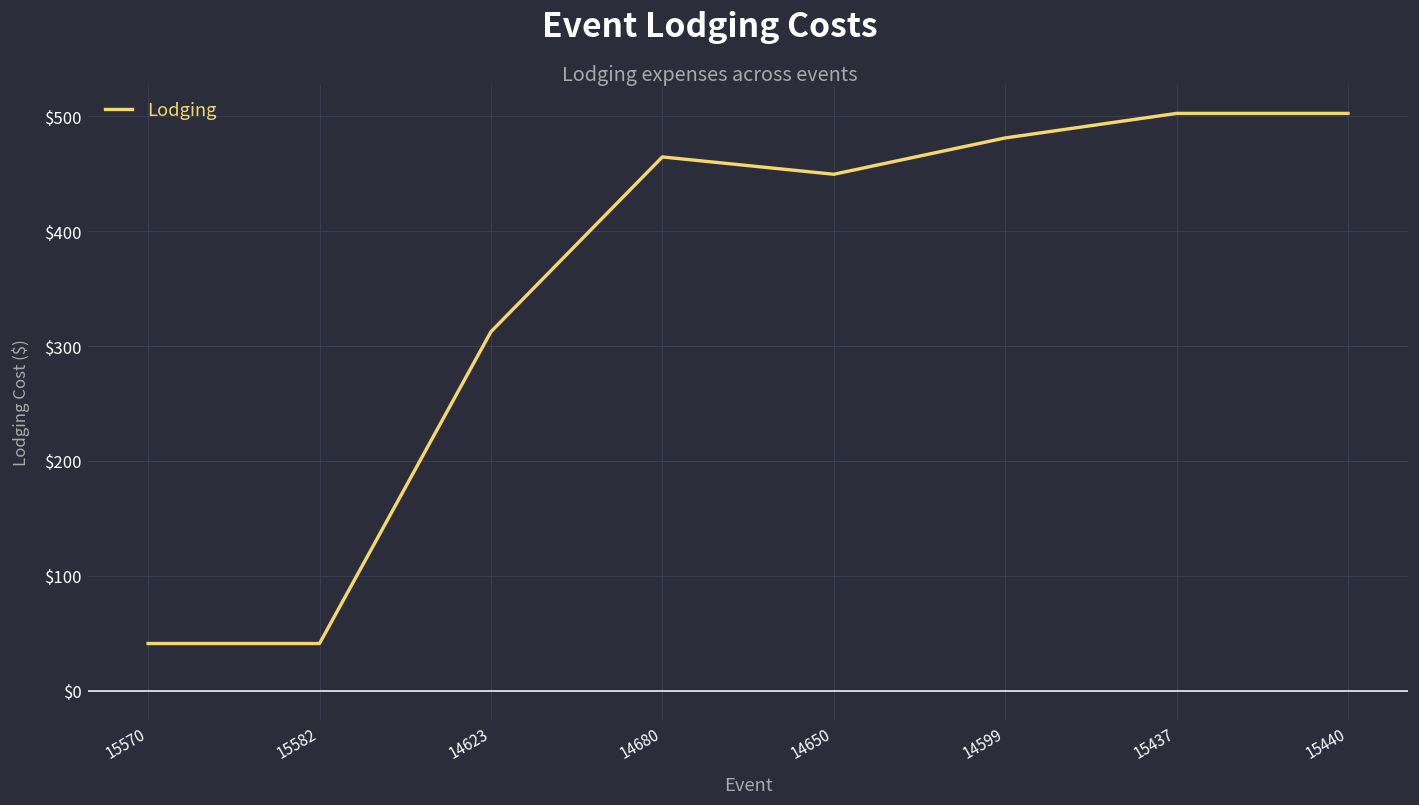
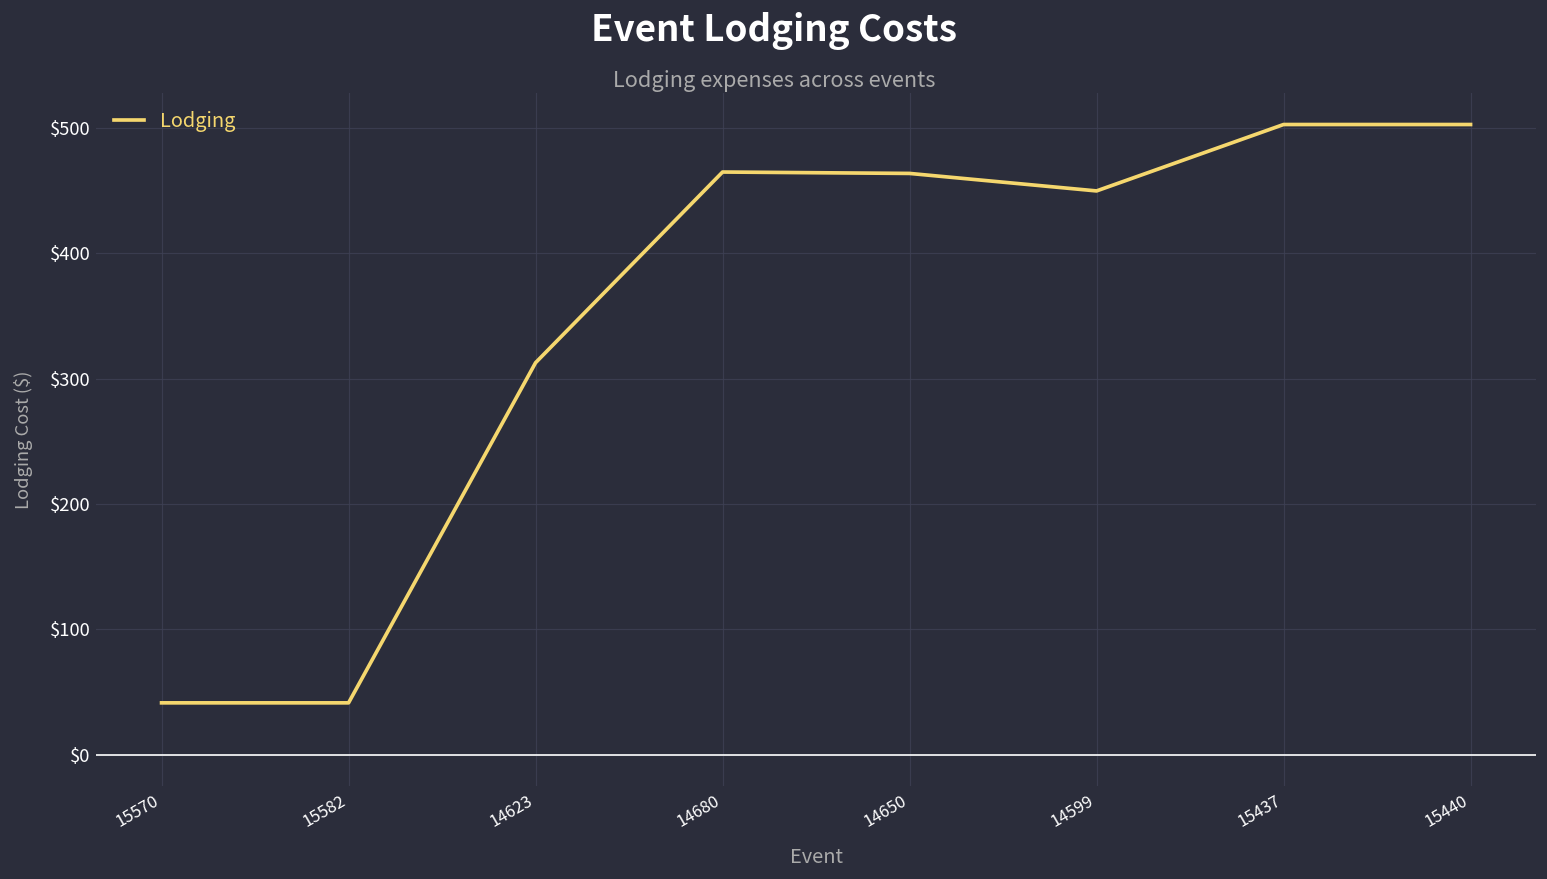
  {
    "15570": "$41",
    "15582": "$41",
    "14623": "$313",
    "14680": "$465",
-   "14650": "$450",
-   "14599": "$481",
+   "14650": "$464",
+   "14599": "$450",
    "15437": "$503",
    "15440": "$503"
  }
